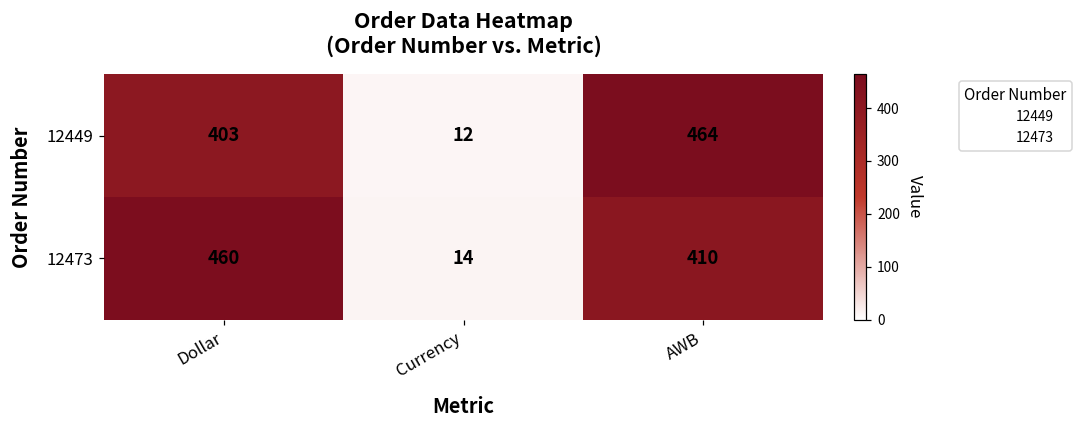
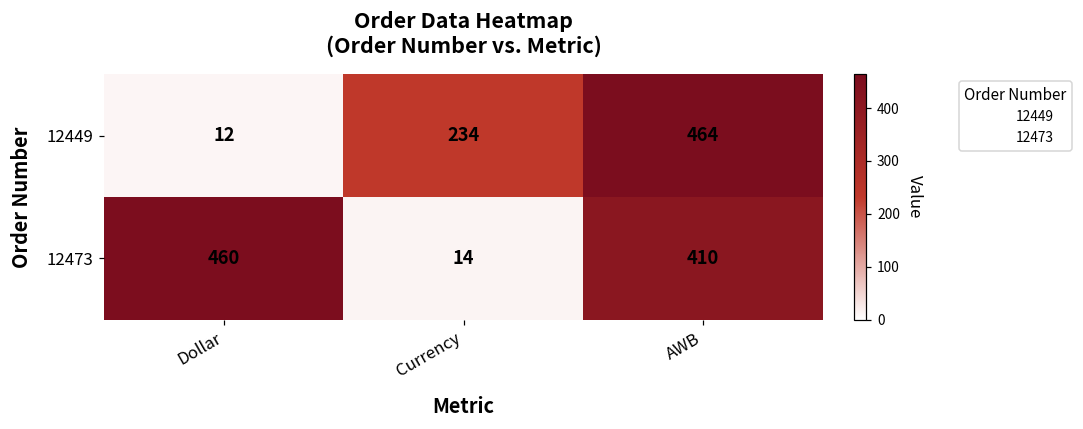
  {
    "12449": {
-     "Dollar": 403,
-     "Currency": 12,
+     "Dollar": 12,
+     "Currency": 234,
      "AWB": 464
    },
    "12473": {
      "Dollar": 460,
      "Currency": 14,
      "AWB": 410
    }
  }
